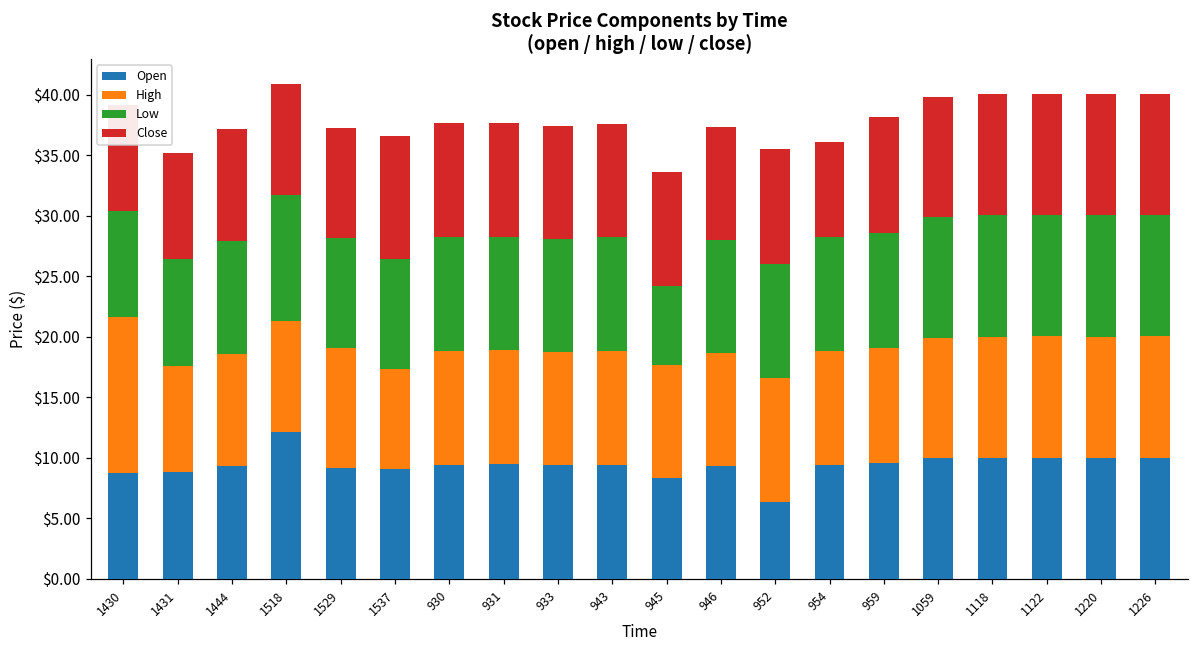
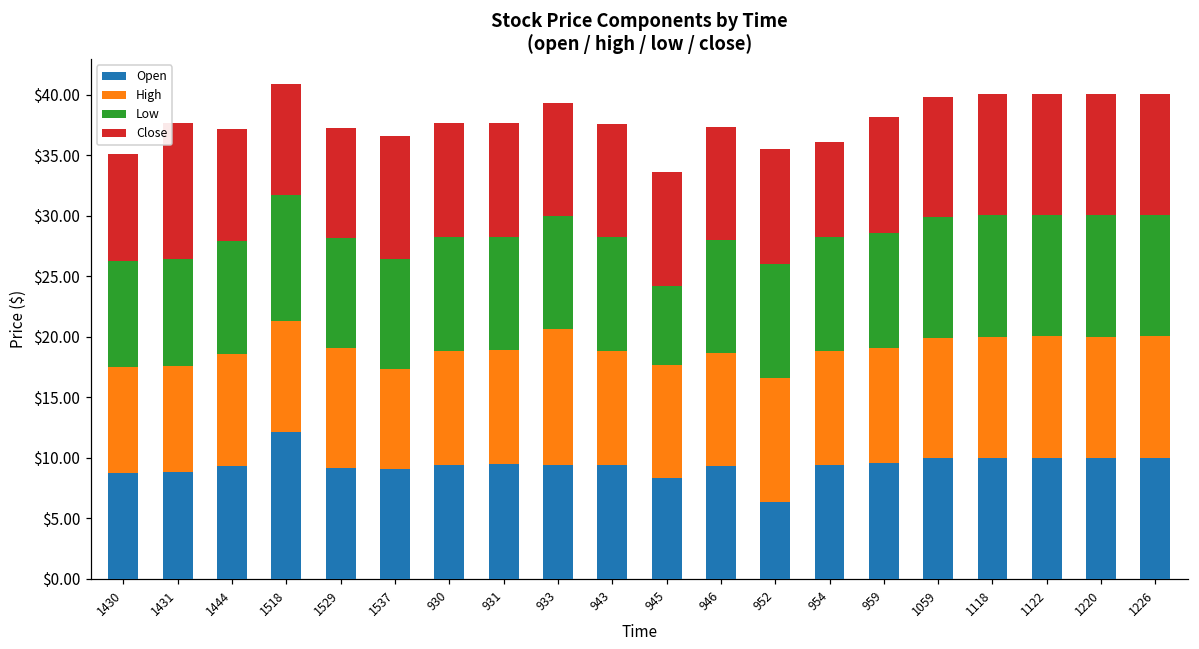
  {
    "Open": {
      "1430": "$8.7",
      "1431": "$8.8",
      "1444": "$9.3",
      "1518": "$12.1",
      "1529": "$9.2",
      "1537": "$9.1",
      "930": "$9.4",
      "931": "$9.5",
      "933": "$9.4",
      "943": "$9.4",
      "945": "$8.3",
      "946": "$9.3",
      "952": "$6.3",
      "954": "$9.4",
      "959": "$9.5",
      "1059": "$10.0",
      "1118": "$10.0",
      "1122": "$10.0",
      "1220": "$10.0",
      "1226": "$10.0"
    },
    "High": {
-     "1430": "$12.9",
+     "1430": "$8.8",
      "1431": "$8.8",
      "1444": "$9.3",
      "1518": "$9.2",
      "1529": "$9.9",
      "1537": "$8.2",
      "930": "$9.4",
      "931": "$9.5",
-     "933": "$9.4",
+     "933": "$11.2",
      "943": "$9.4",
      "945": "$9.4",
      "946": "$9.3",
      "952": "$10.3",
      "954": "$9.4",
      "959": "$9.5",
      "1059": "$10.0",
      "1118": "$10.0",
      "1122": "$10.0",
      "1220": "$10.0",
      "1226": "$10.0"
    },
    "Low": {
      "1430": "$8.7",
      "1431": "$8.8",
      "1444": "$9.3",
      "1518": "$10.4",
      "1529": "$9.1",
      "1537": "$9.1",
      "930": "$9.4",
      "931": "$9.4",
      "933": "$9.4",
      "943": "$9.4",
      "945": "$6.5",
      "946": "$9.3",
      "952": "$9.4",
      "954": "$9.4",
      "959": "$9.5",
      "1059": "$10.0",
      "1118": "$10.0",
      "1122": "$10.0",
      "1220": "$10.0",
      "1226": "$10.0"
    },
    "Close": {
-     "1431": "$8.8",
+     "1431": "$11.3",
      "1444": "$9.3",
      "1518": "$9.2",
      "1529": "$9.1",
      "1537": "$10.2",
      "930": "$9.4",
      "931": "$9.4",
      "933": "$9.4",
      "943": "$9.4",
      "945": "$9.4",
      "946": "$9.3",
      "952": "$9.4",
      "954": "$7.8",
      "959": "$9.5",
      "1059": "$10.0",
      "1118": "$10.0",
      "1122": "$10.0",
      "1220": "$10.0",
      "1226": "$10.0"
    }
  }
